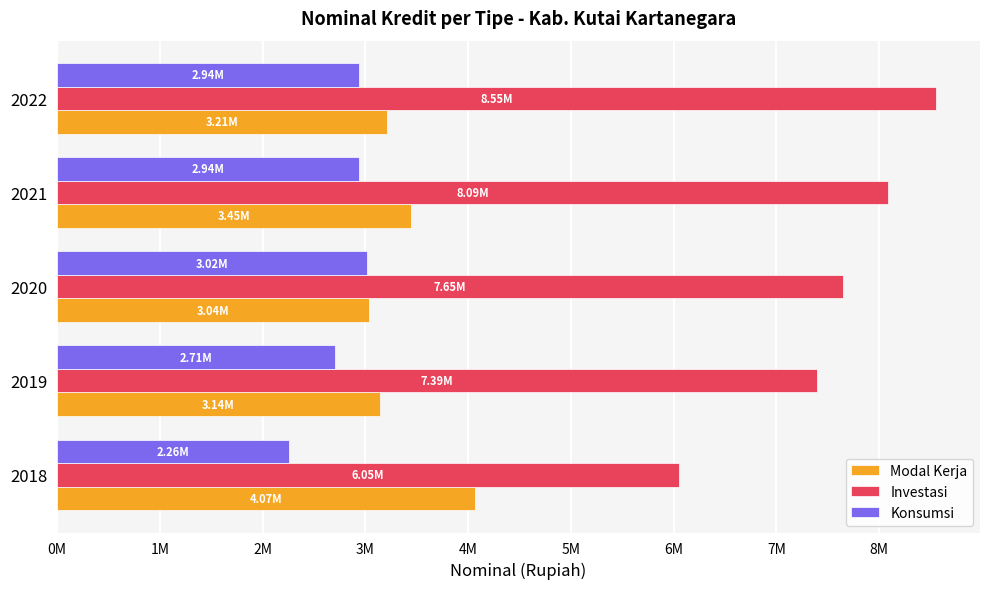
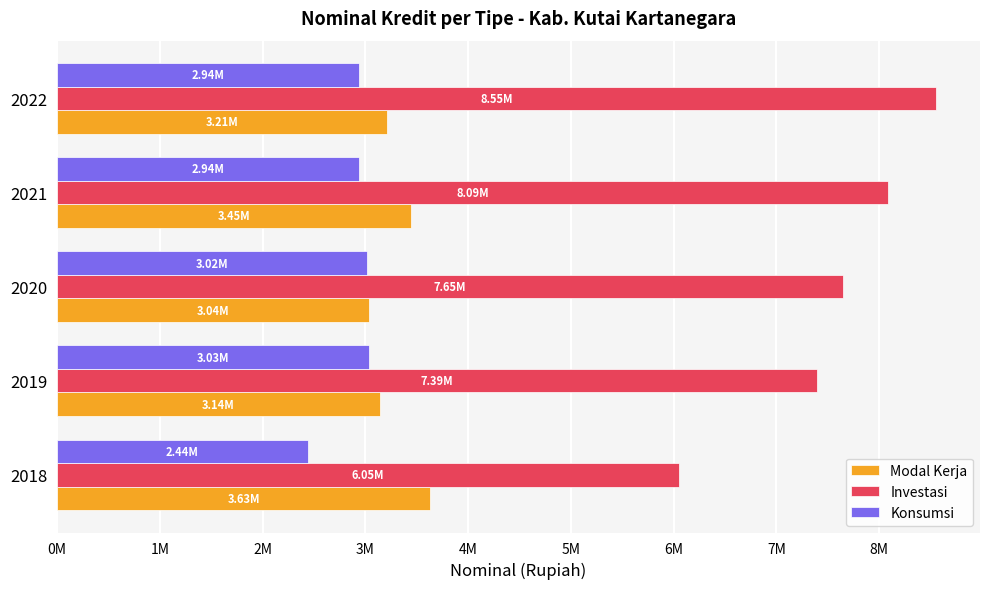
  {
    "Modal Kerja": {
      "2022": "3.21M",
      "2021": "3.45M",
      "2020": "3.04M",
      "2019": "3.14M",
-     "2018": "4.07M"
+     "2018": "3.63M"
    },
    "Investasi": {
      "2022": "8.55M",
      "2021": "8.09M",
      "2020": "7.65M",
      "2019": "7.39M",
      "2018": "6.05M"
    },
    "Konsumsi": {
      "2022": "2.94M",
      "2021": "2.94M",
      "2020": "3.02M",
-     "2019": "2.71M",
-     "2018": "2.26M"
+     "2019": "3.03M",
+     "2018": "2.44M"
    }
  }
